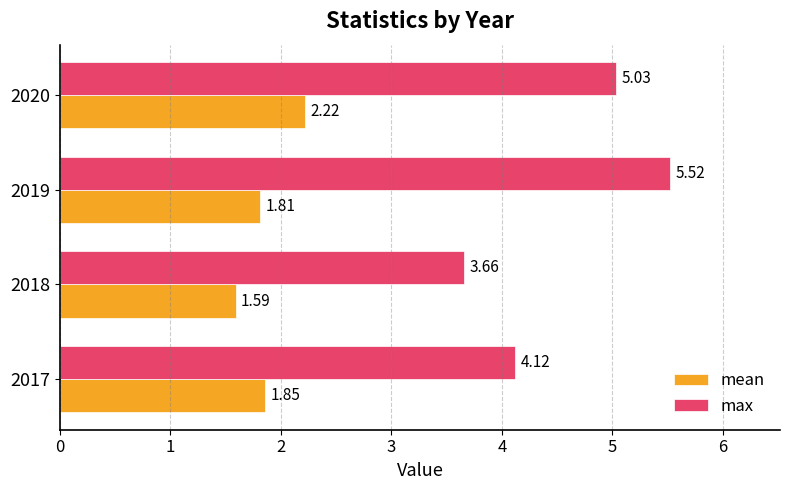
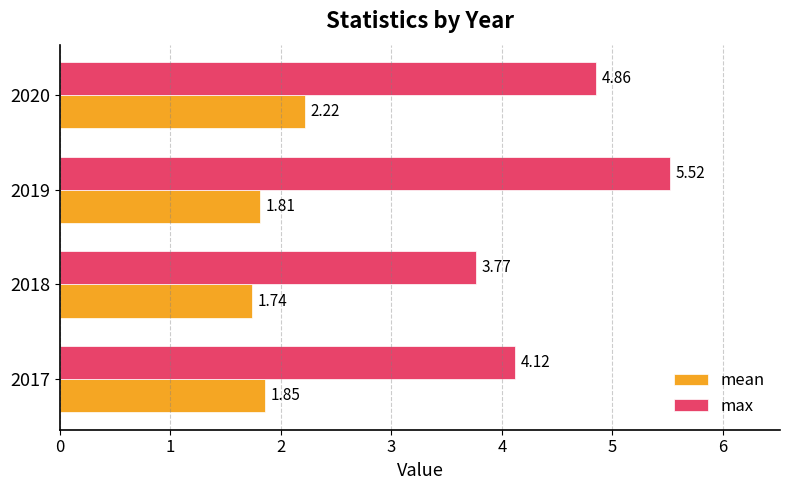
  {
    "mean": {
      "2020": 2.22,
      "2019": 1.81,
-     "2018": 1.59,
+     "2018": 1.74,
      "2017": 1.85
    },
    "max": {
-     "2020": 5.03,
+     "2020": 4.86,
      "2019": 5.52,
-     "2018": 3.66,
+     "2018": 3.77,
      "2017": 4.12
    }
  }
